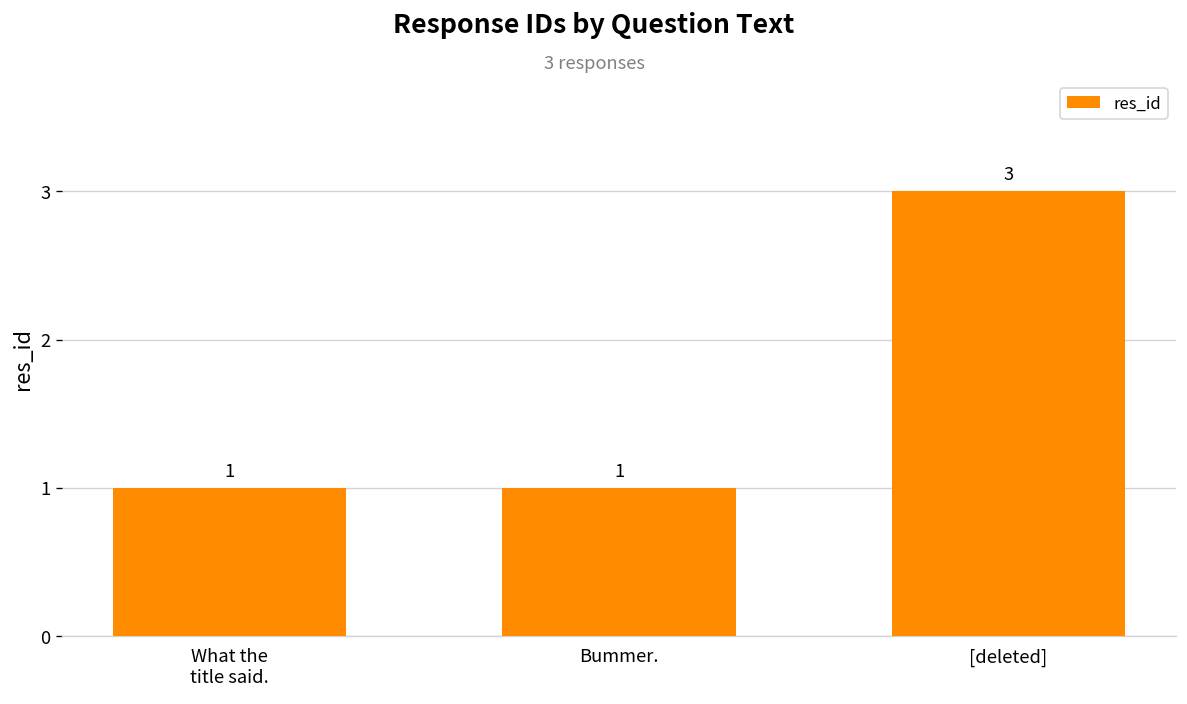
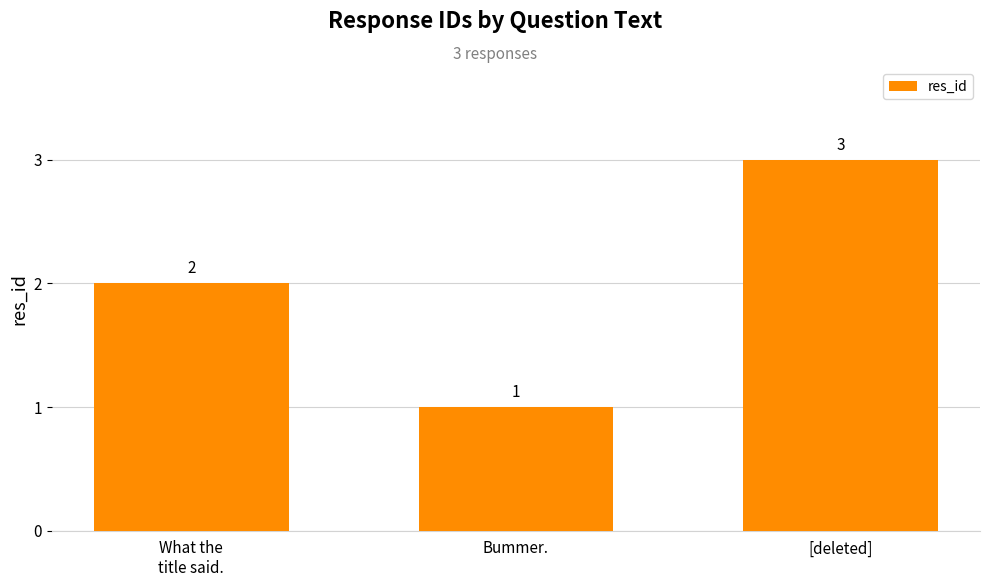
  {
-   "What the title said.": 1,
+   "What the title said.": 2,
    "Bummer.": 1,
    "[deleted]": 3
  }
